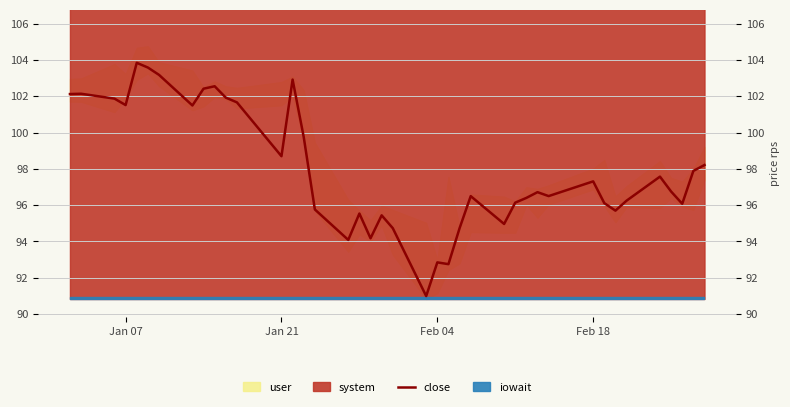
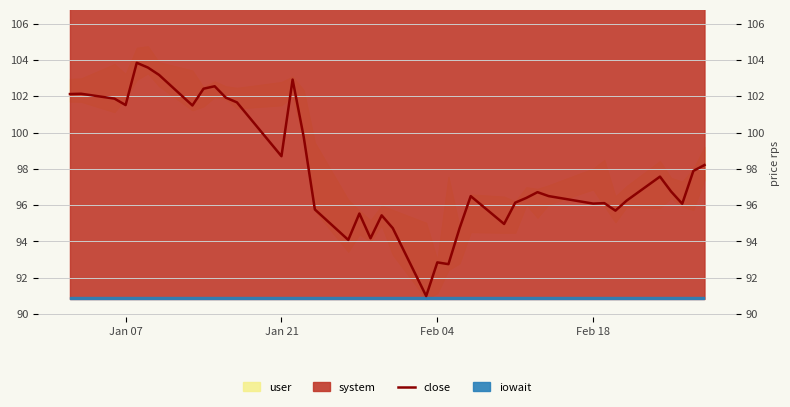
  {
    "close": {
      "Jan 07": 101.5,
      "Jan 21": 98.7,
-     "Feb 18": 97.3
+     "Feb 18": 96.1
    }
  }
